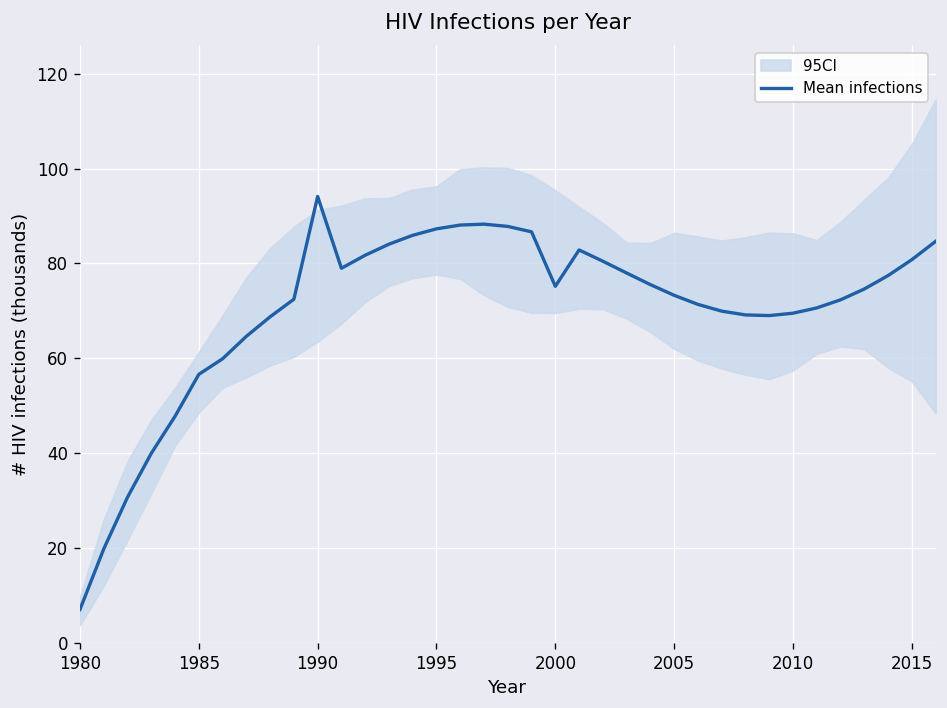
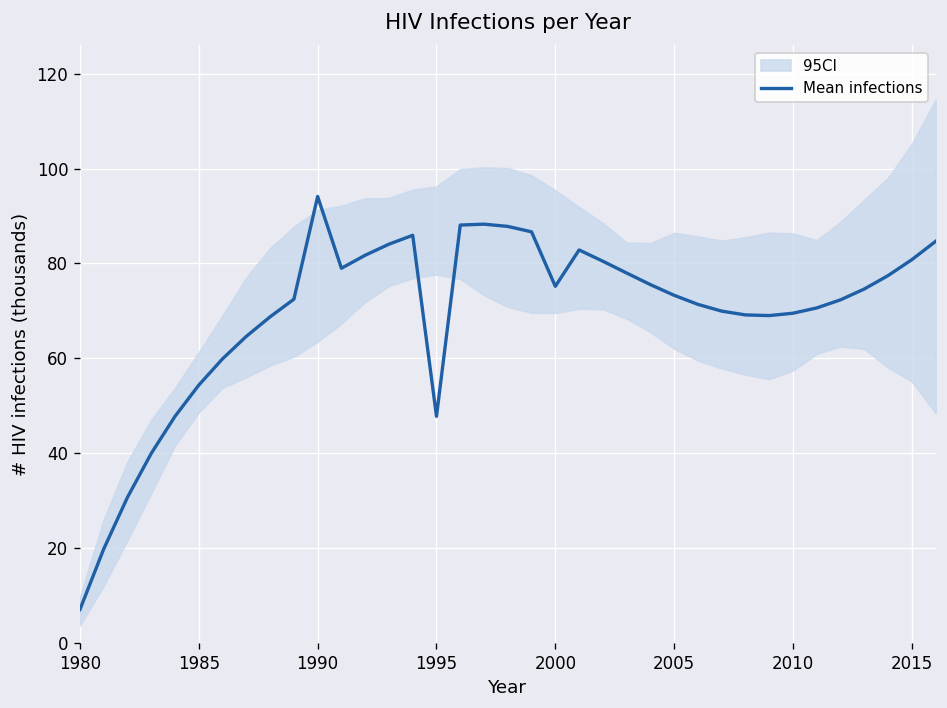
  {
    "Mean infections": {
      "1980": 7,
-     "1985": 57,
+     "1985": 54,
      "1990": 94,
-     "1995": 87,
+     "1995": 48,
      "2000": 75,
      "2005": 73,
      "2010": 69,
      "2015": 81
    }
  }
